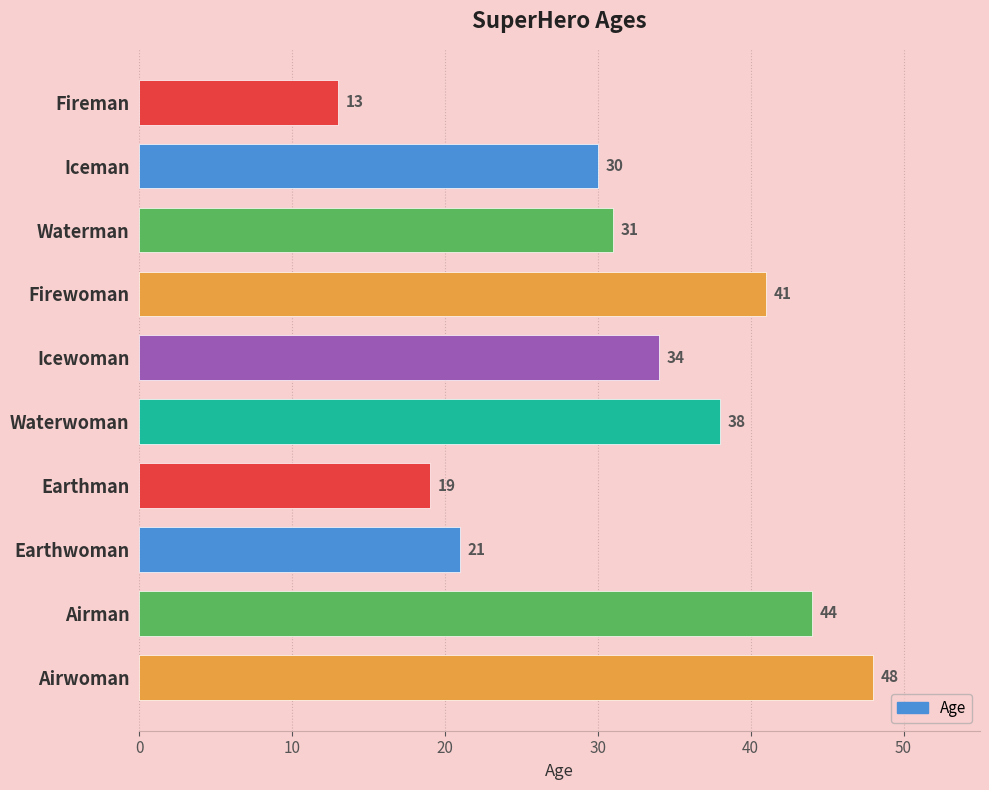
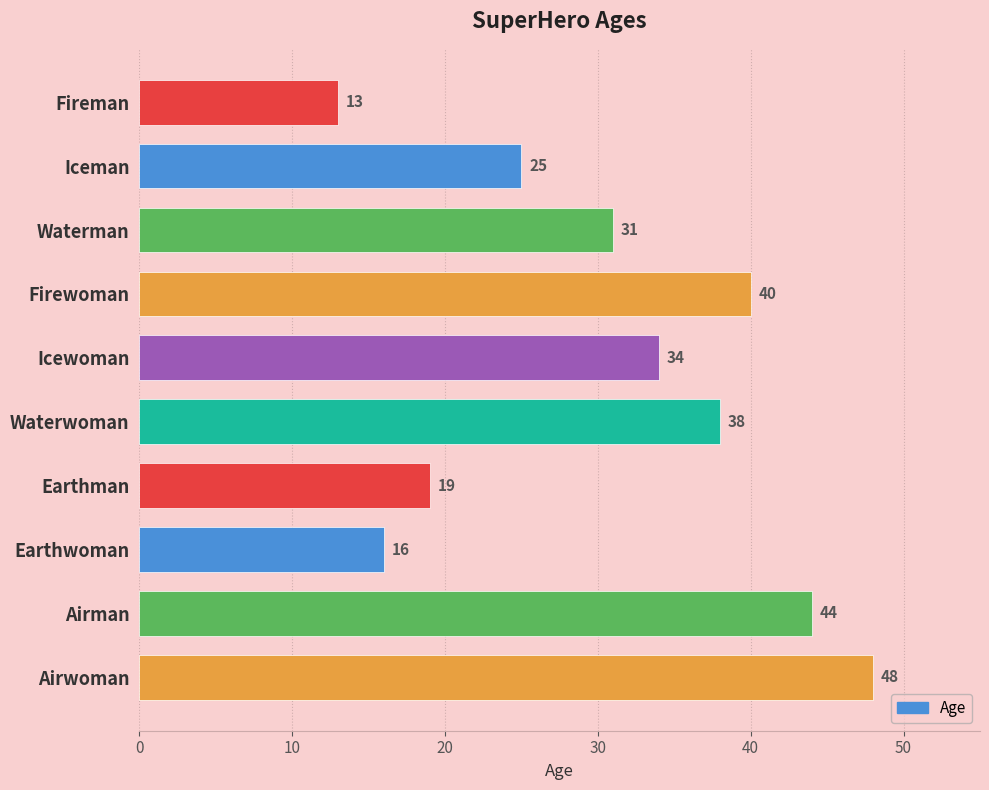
  {
    "Fireman": 13,
-   "Iceman": 30,
+   "Iceman": 25,
    "Waterman": 31,
-   "Firewoman": 41,
+   "Firewoman": 40,
    "Icewoman": 34,
    "Waterwoman": 38,
    "Earthman": 19,
-   "Earthwoman": 21,
+   "Earthwoman": 16,
    "Airman": 44,
    "Airwoman": 48
  }
